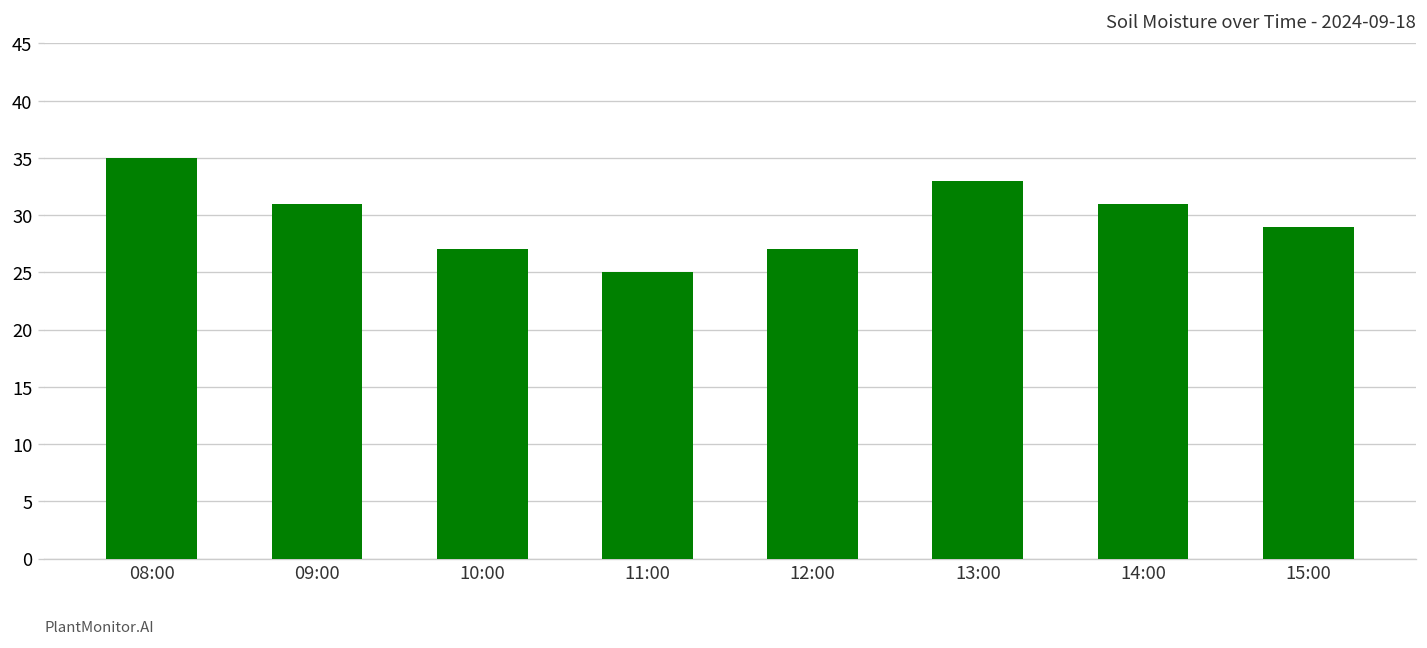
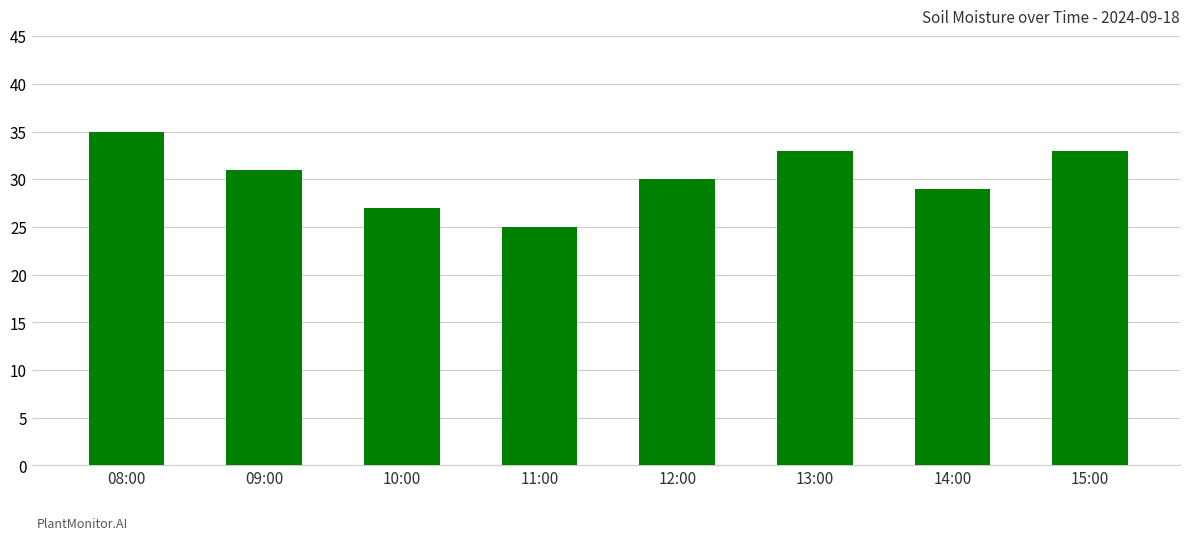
  {
    "08:00": 35,
    "09:00": 31,
    "10:00": 27,
    "11:00": 25,
-   "12:00": 27,
+   "12:00": 30,
    "13:00": 33,
-   "14:00": 31,
-   "15:00": 29
+   "14:00": 29,
+   "15:00": 33
  }
